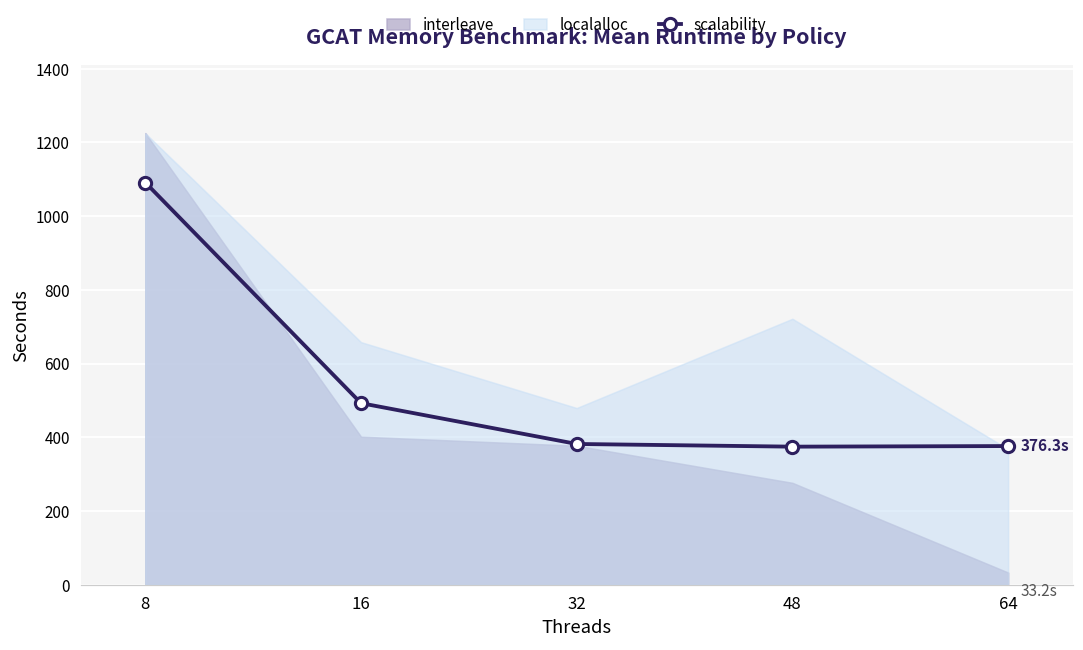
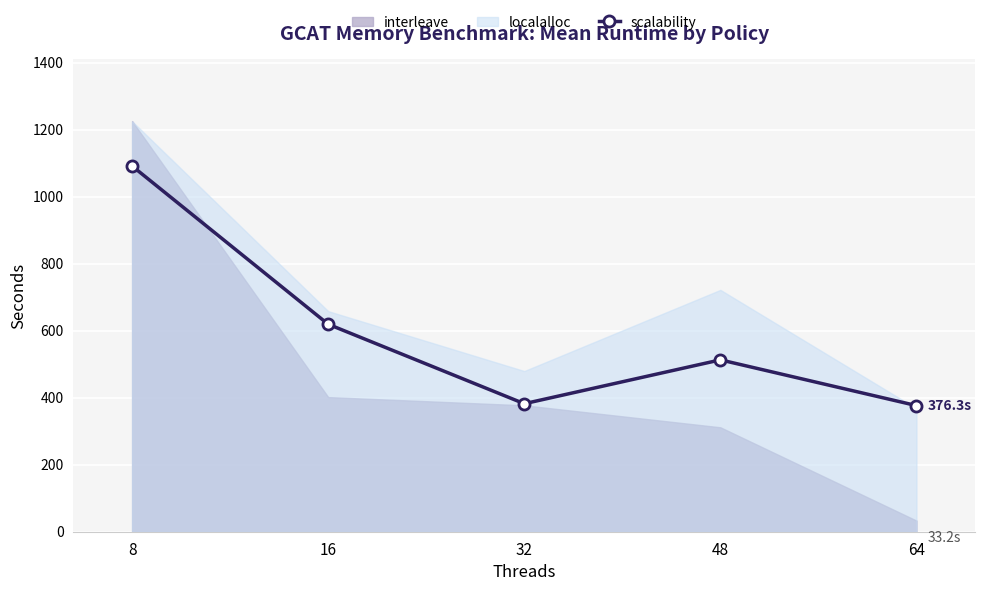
  {
    "scalability": {
      "8": 1090,
-     "16": 490,
-     "48": 370
+     "16": 620,
+     "48": 510
    },
    "interleave": {
      "16": 400,
-     "48": 280
+     "48": 310
    },
    "localalloc": {
      "16": 660,
      "32": 480,
      "48": 720
    }
  }
